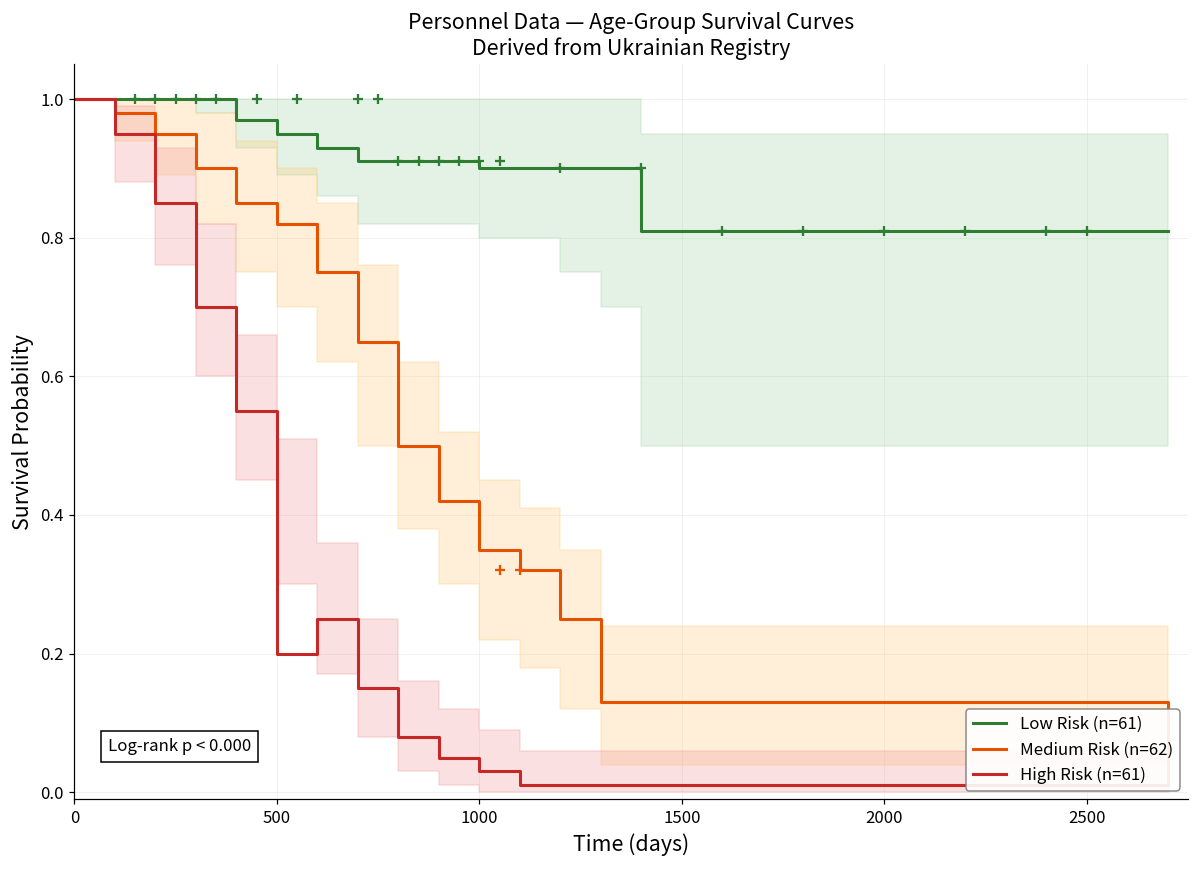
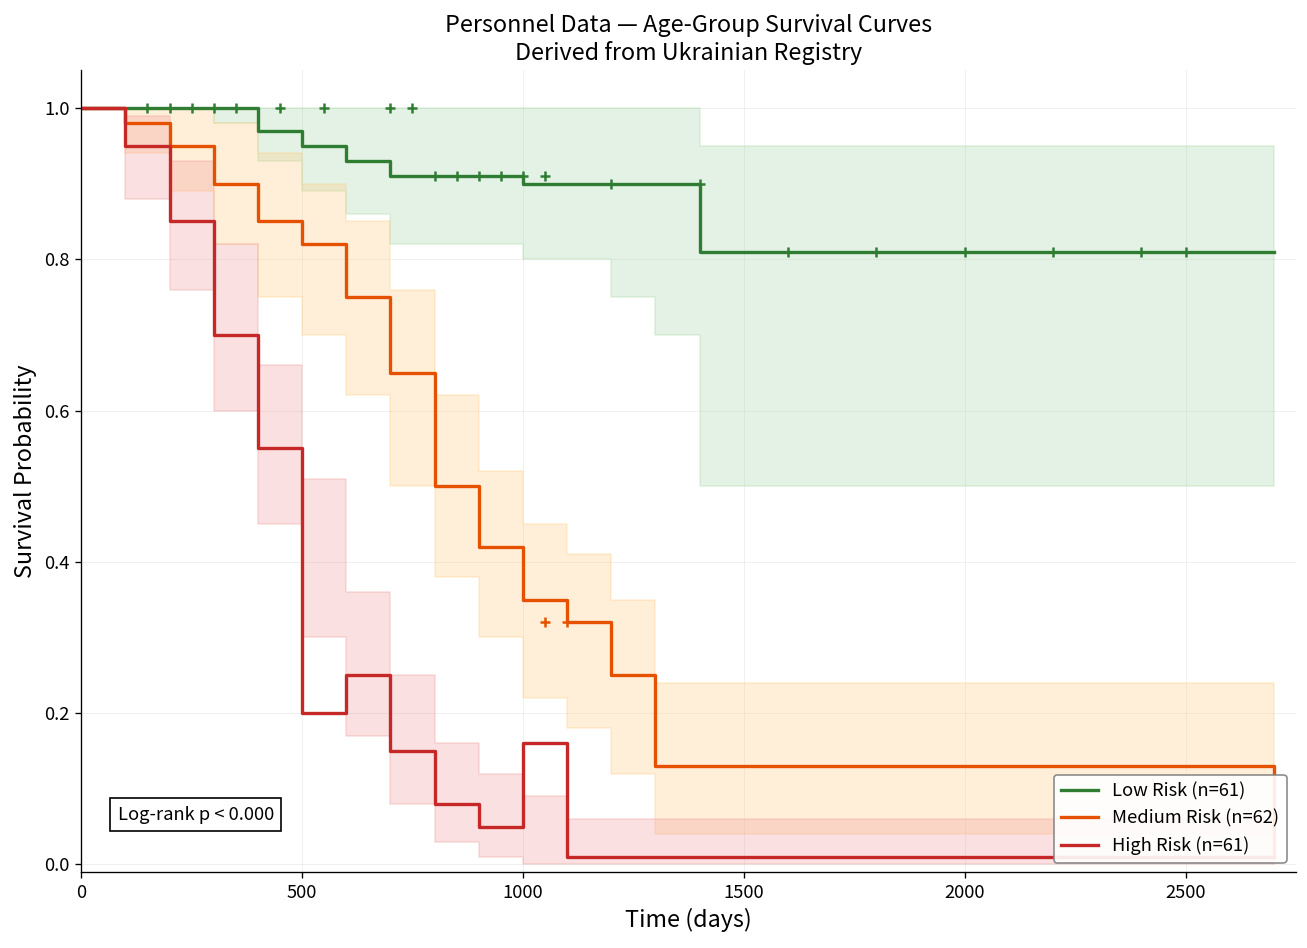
  {
    "High Risk (n=61)": {
      "500": 0.20,
-     "1000": 0.03,
+     "1000": 0.16,
      "1500": 0.01
    }
  }
